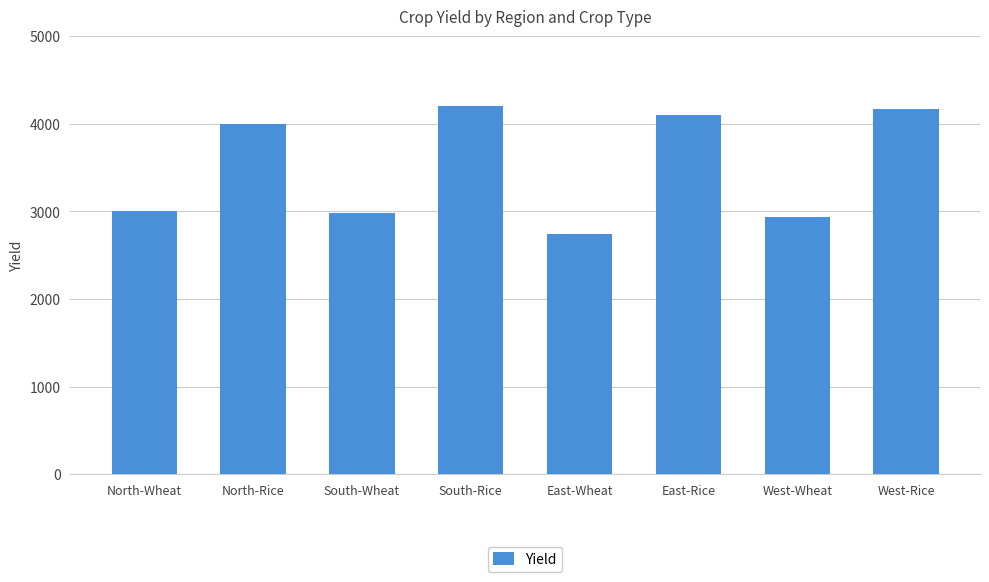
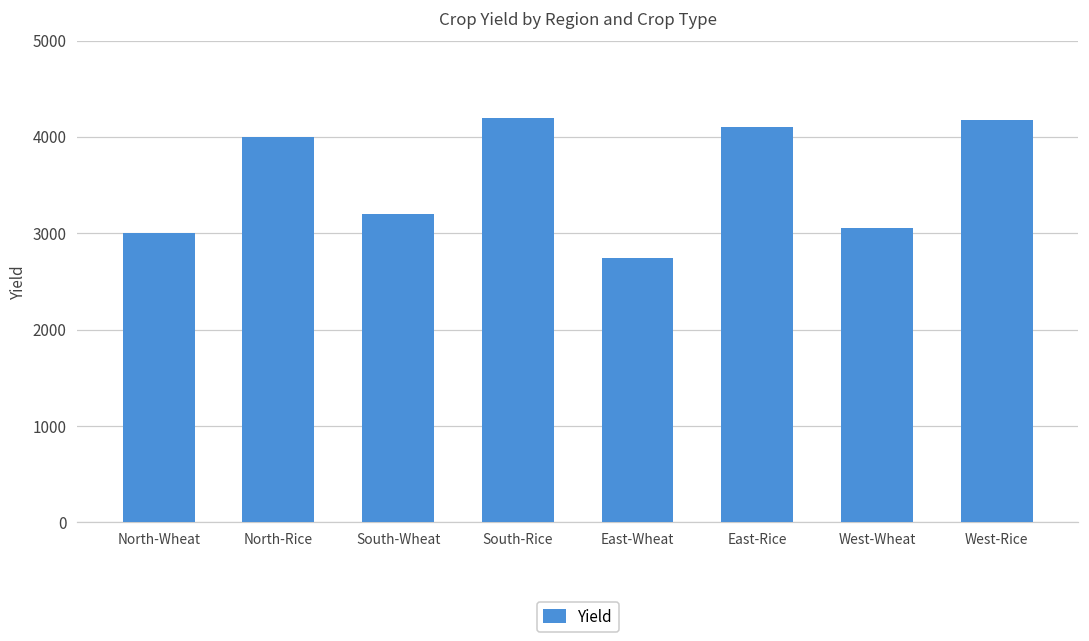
  {
    "North-Wheat": 3000,
    "North-Rice": 4000,
-   "South-Wheat": 3000,
+   "South-Wheat": 3200,
    "South-Rice": 4200,
    "East-Wheat": 2700,
    "East-Rice": 4100,
-   "West-Wheat": 2900,
+   "West-Wheat": 3100,
    "West-Rice": 4200
  }
